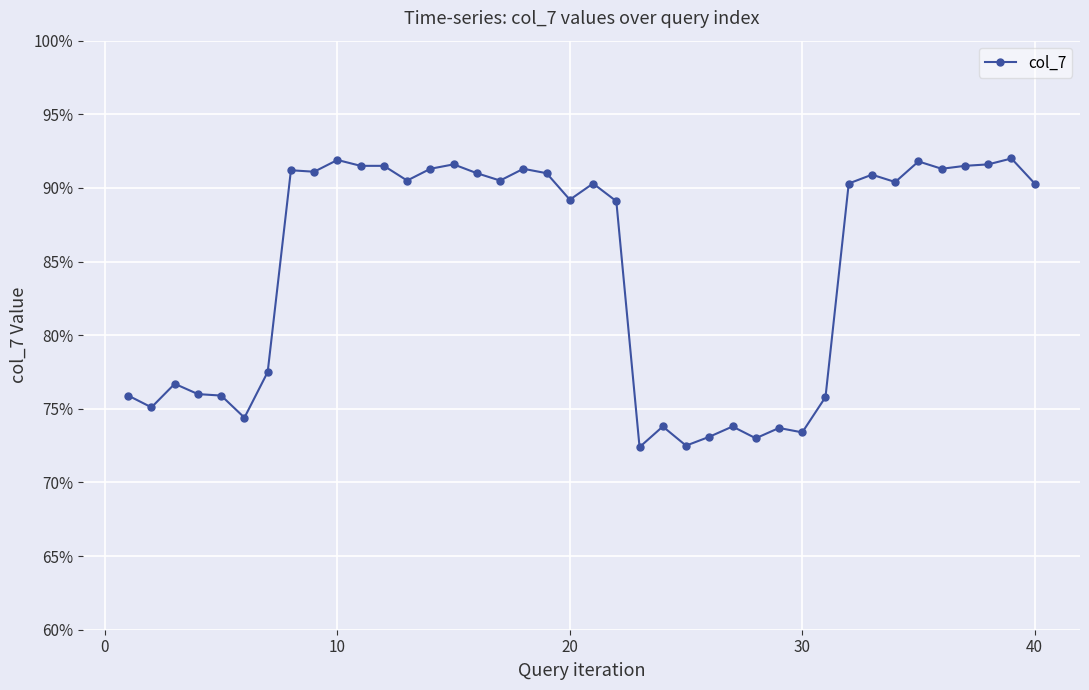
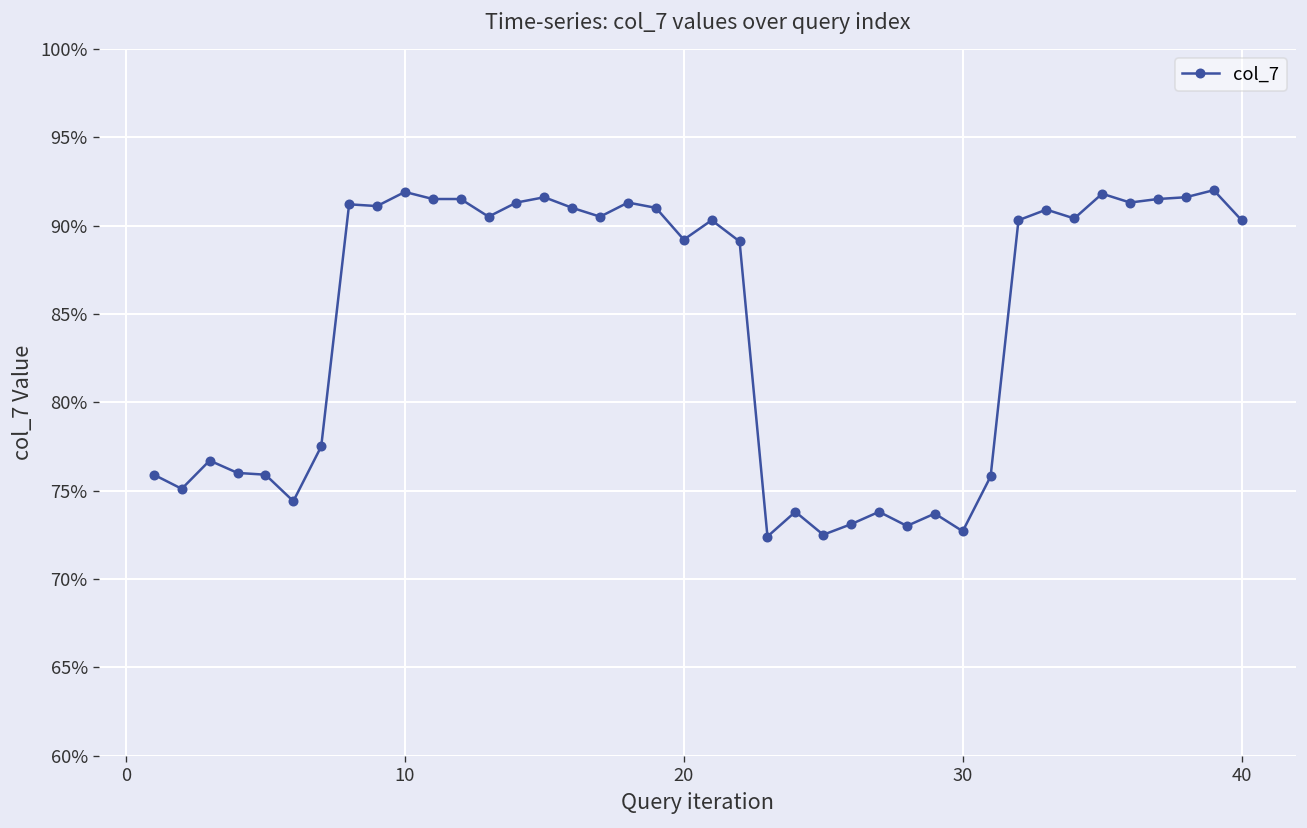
  {
    "10": "91.9%",
    "20": "89.2%",
-   "30": "73.4%",
+   "30": "72.7%",
    "40": "90.3%"
  }
